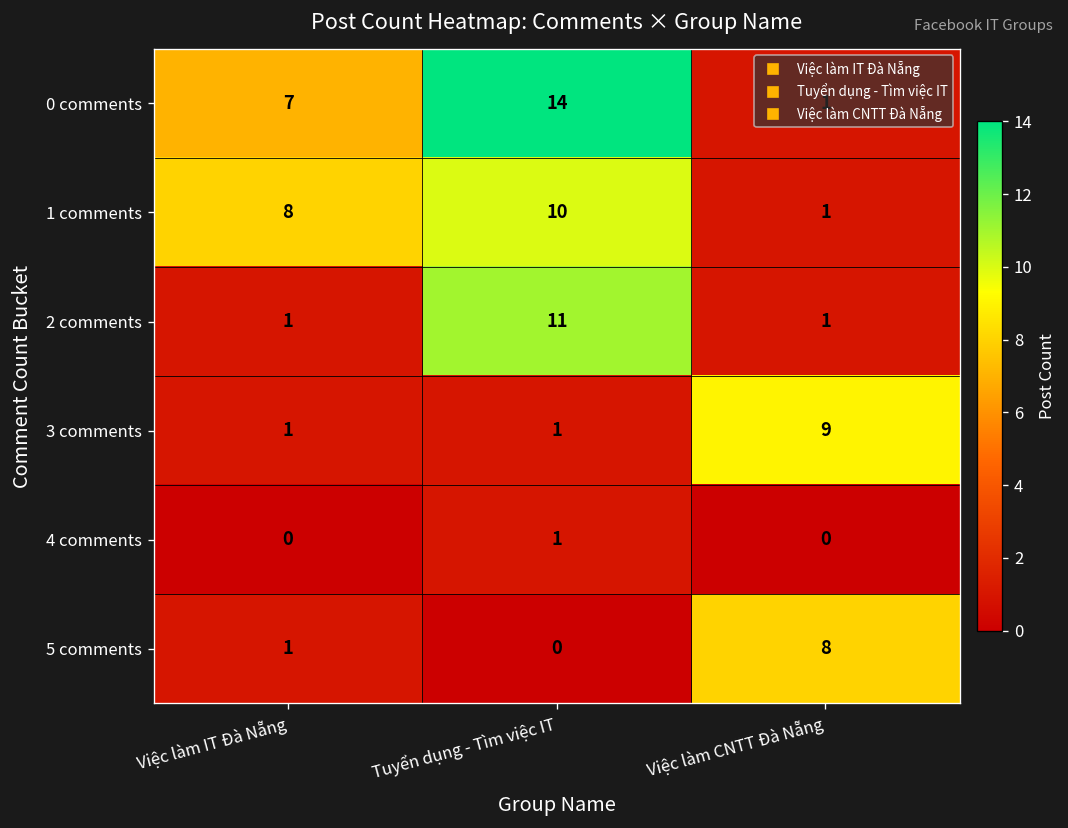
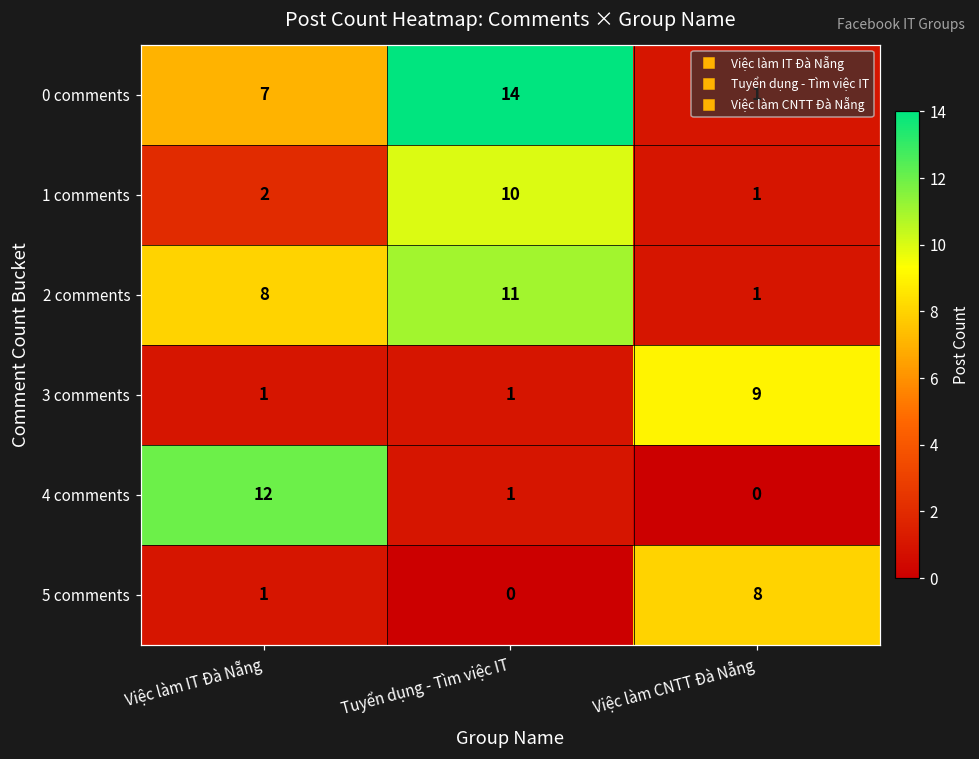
  {
    "0 comments": {
      "Việc làm IT Đà Nẵng": 7,
      "Tuyển dụng - Tìm việc IT": 14
    },
    "1 comments": {
-     "Việc làm IT Đà Nẵng": 8,
+     "Việc làm IT Đà Nẵng": 2,
      "Tuyển dụng - Tìm việc IT": 10,
      "Việc làm CNTT Đà Nẵng": 1
    },
    "2 comments": {
-     "Việc làm IT Đà Nẵng": 1,
+     "Việc làm IT Đà Nẵng": 8,
      "Tuyển dụng - Tìm việc IT": 11,
      "Việc làm CNTT Đà Nẵng": 1
    },
    "3 comments": {
      "Việc làm IT Đà Nẵng": 1,
      "Tuyển dụng - Tìm việc IT": 1,
      "Việc làm CNTT Đà Nẵng": 9
    },
    "4 comments": {
-     "Việc làm IT Đà Nẵng": 0,
+     "Việc làm IT Đà Nẵng": 12,
      "Tuyển dụng - Tìm việc IT": 1,
      "Việc làm CNTT Đà Nẵng": 0
    },
    "5 comments": {
      "Việc làm IT Đà Nẵng": 1,
      "Tuyển dụng - Tìm việc IT": 0,
      "Việc làm CNTT Đà Nẵng": 8
    }
  }
